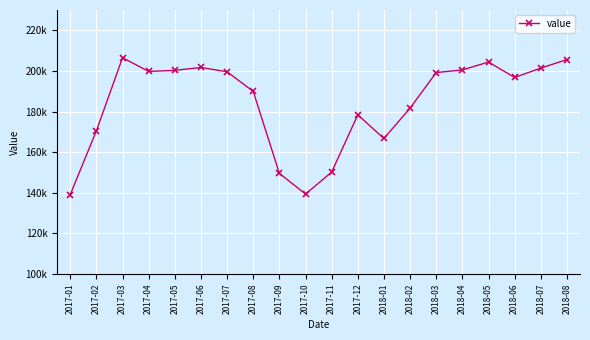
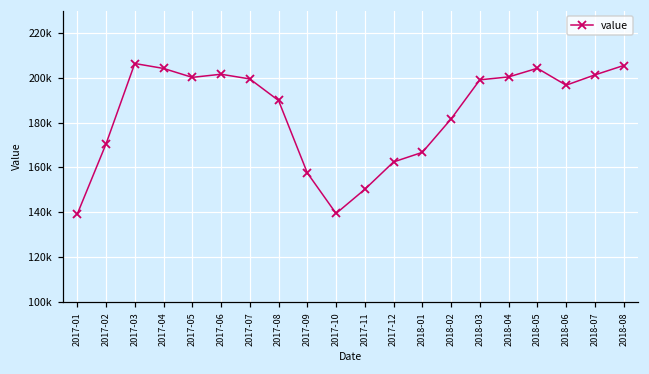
  {
    "2017-01": 139000,
    "2017-02": 171000,
    "2017-03": 207000,
-   "2017-04": 200000,
+   "2017-04": 204000,
    "2017-05": 200000,
    "2017-06": 202000,
    "2017-07": 200000,
    "2017-08": 190000,
-   "2017-09": 150000,
+   "2017-09": 158000,
    "2017-10": 139000,
    "2017-11": 150000,
-   "2017-12": 178000,
+   "2017-12": 162000,
    "2018-01": 167000,
    "2018-02": 182000,
    "2018-03": 199000,
    "2018-04": 201000,
    "2018-05": 204000,
    "2018-06": 197000,
    "2018-07": 201000,
    "2018-08": 206000
  }
